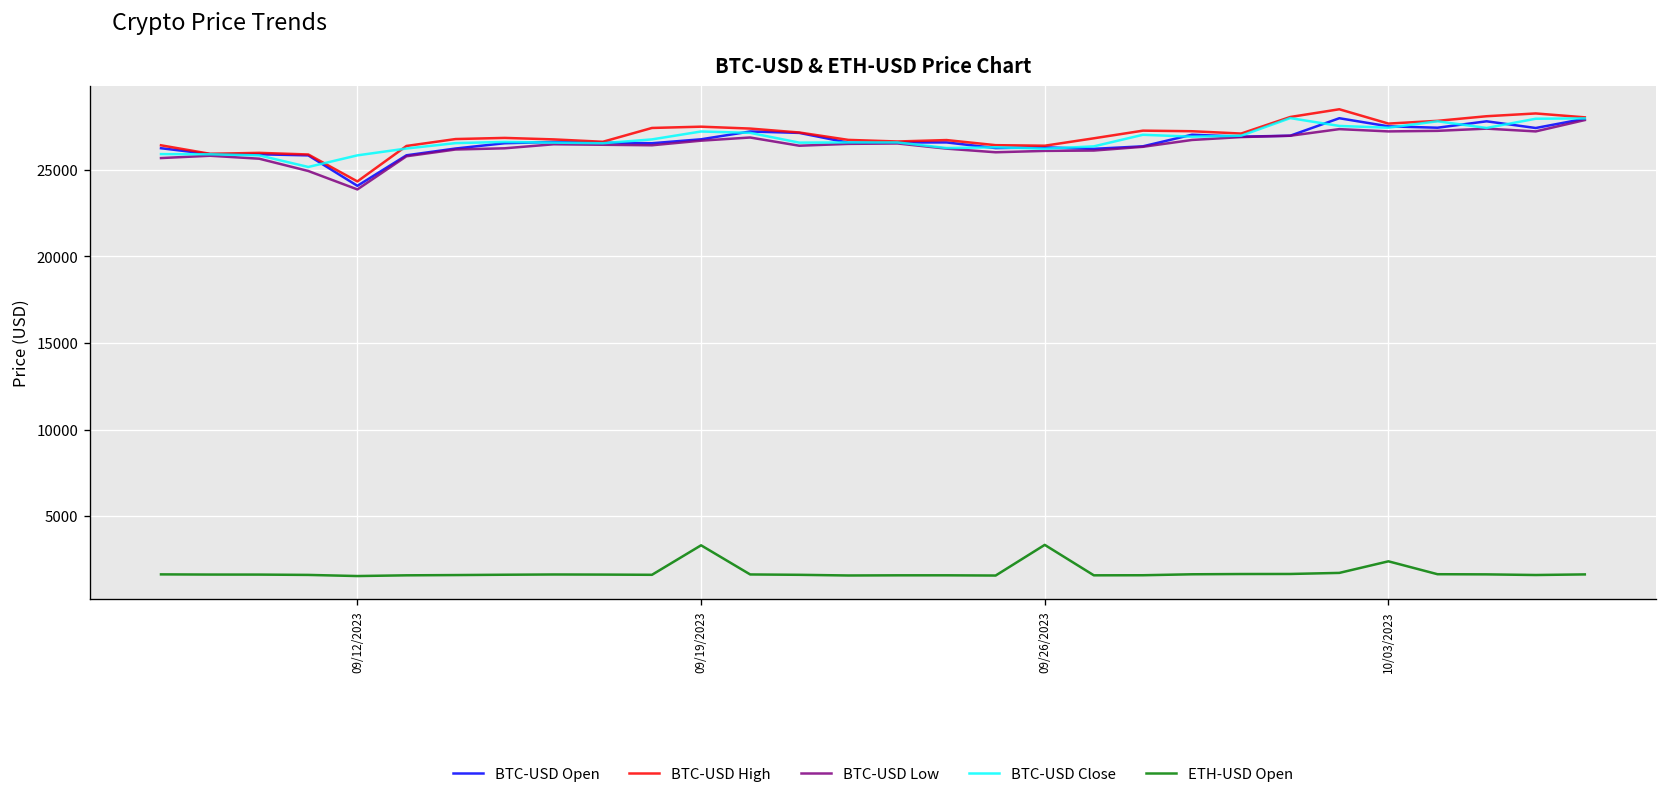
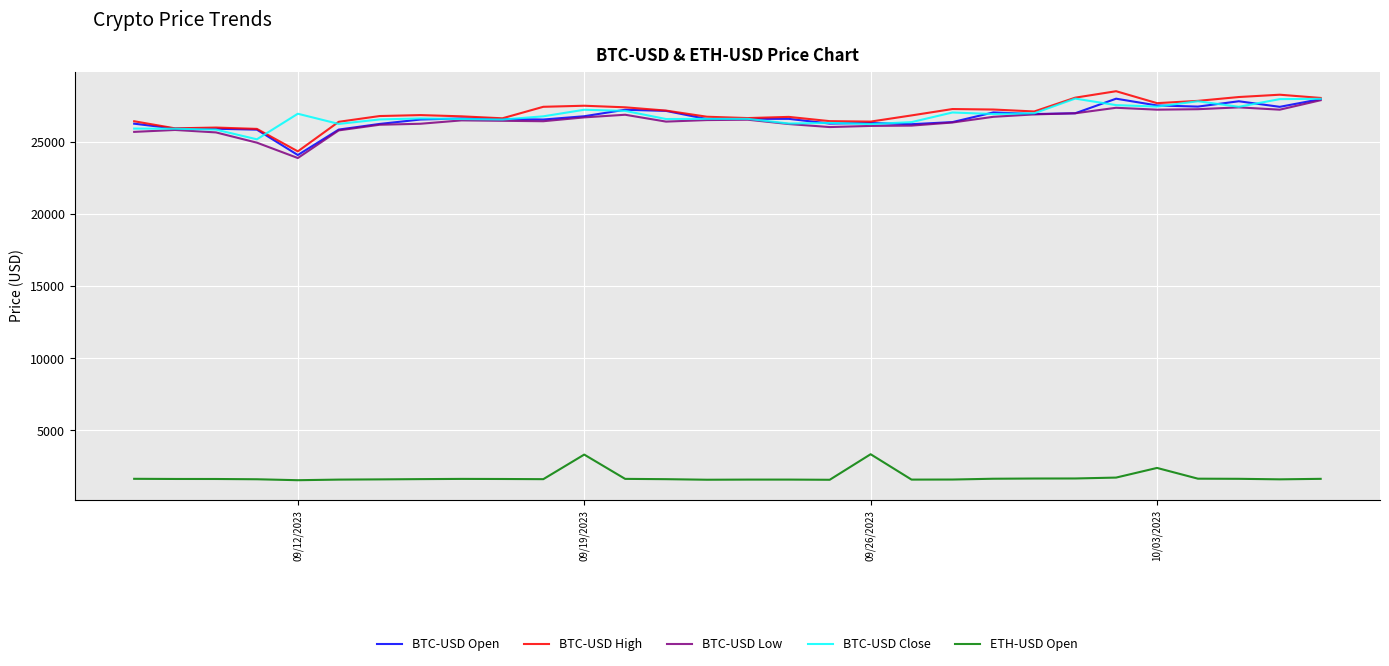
  {
    "BTC-USD Open": {
      "09/12/2023": 24100
    },
    "BTC-USD High": {
      "09/12/2023": 24300,
      "09/19/2023": 27500
    },
    "BTC-USD Low": {
      "09/12/2023": 23900,
      "10/03/2023": 27200
    },
    "BTC-USD Close": {
-     "09/12/2023": 25800,
+     "09/12/2023": 26900,
      "09/19/2023": 27200
    },
    "ETH-USD Open": {
      "09/12/2023": 1600,
      "09/19/2023": 3300,
      "09/26/2023": 3400,
      "10/03/2023": 2400
    }
  }
